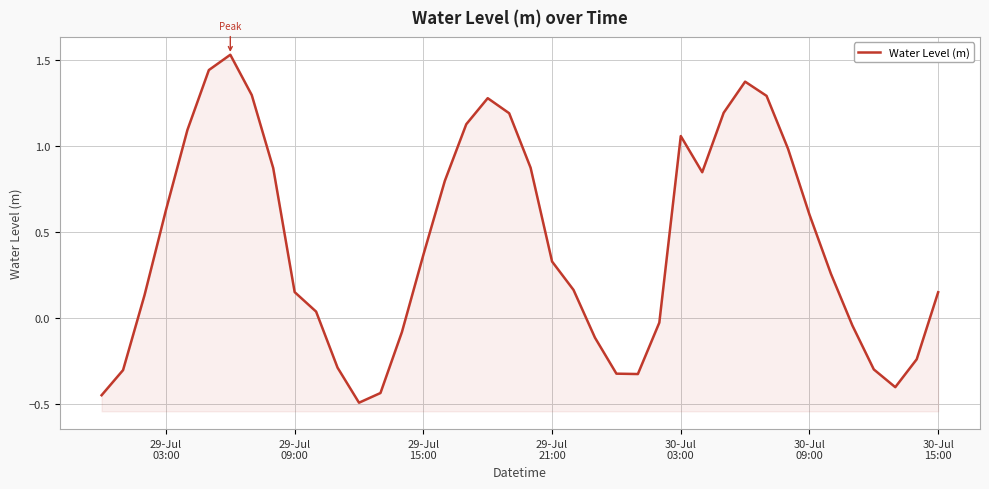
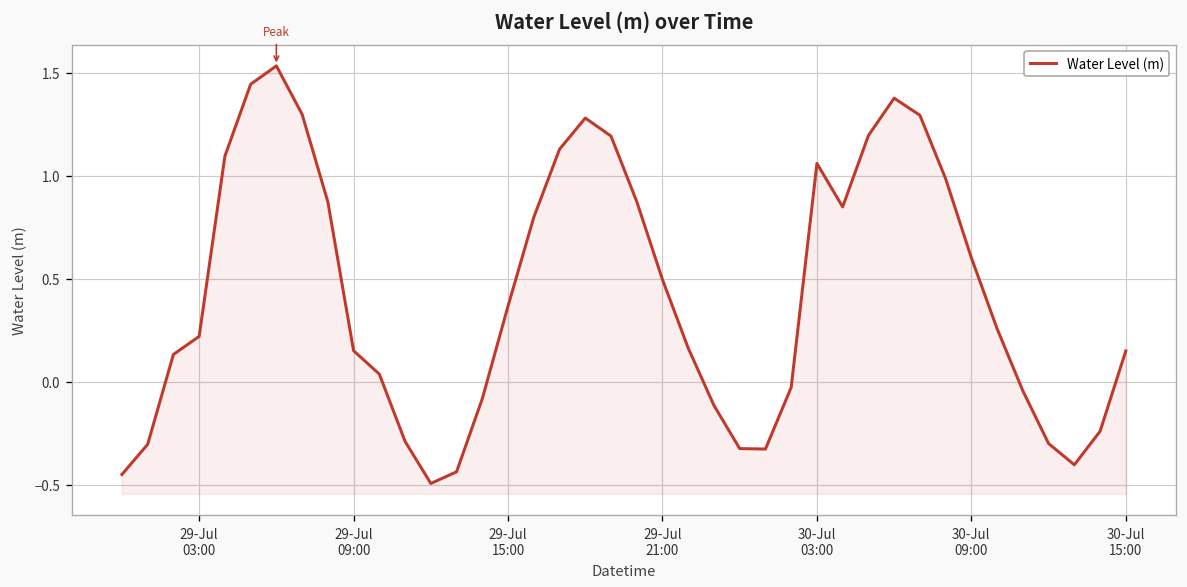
  {
-   "29-Jul 03:00": 0.63,
+   "29-Jul 03:00": 0.22,
    "29-Jul 09:00": 0.15,
    "29-Jul 15:00": 0.37,
-   "29-Jul 21:00": 0.33,
+   "29-Jul 21:00": 0.49,
    "30-Jul 03:00": 1.06,
    "30-Jul 09:00": 0.60,
    "30-Jul 15:00": 0.15
  }
